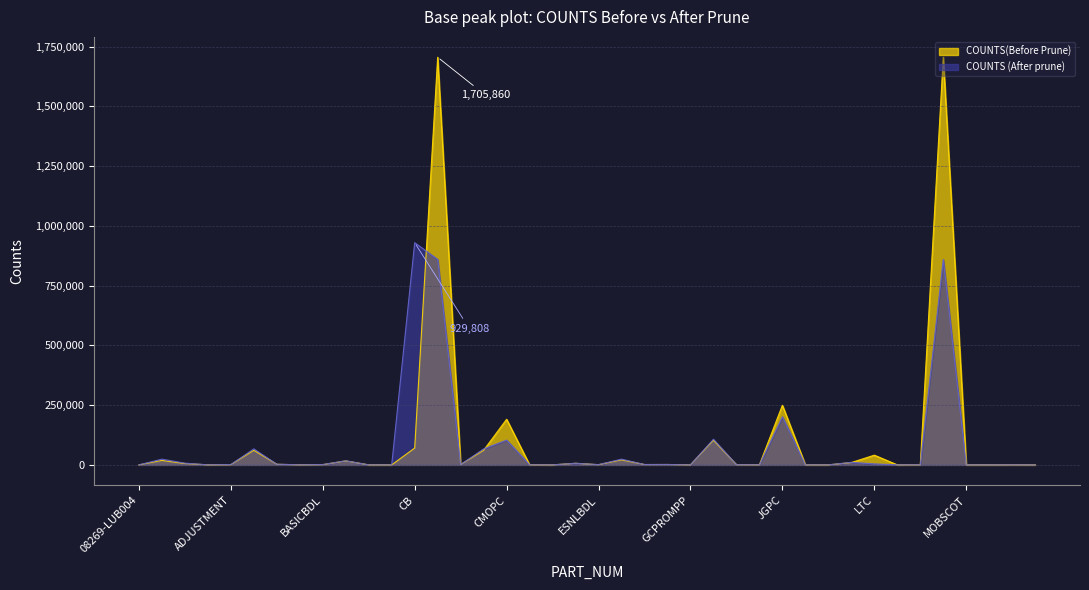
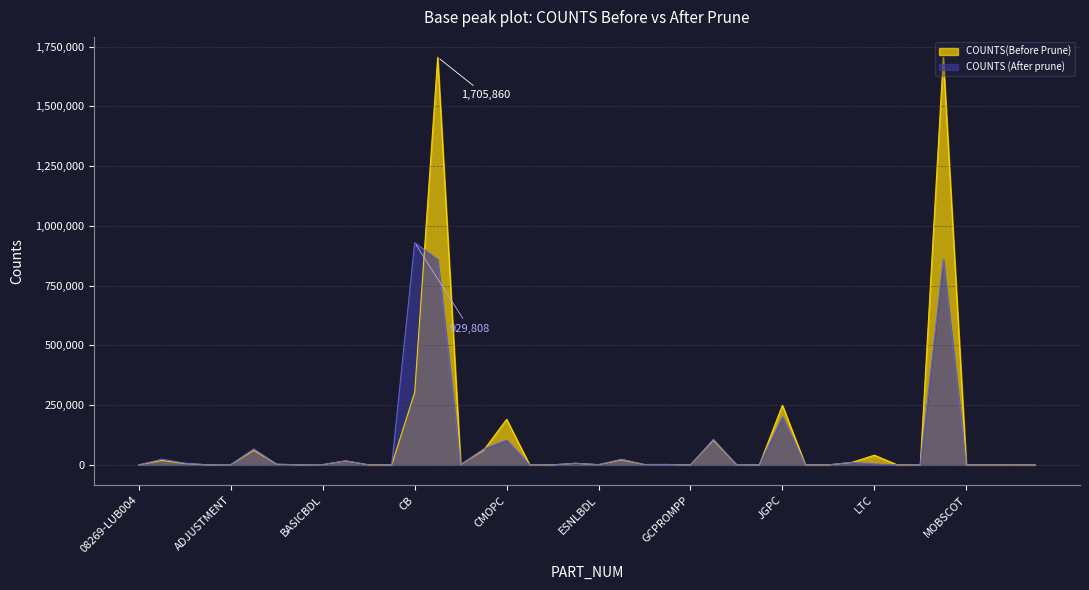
  {
    "COUNTS(Before Prune)": {
-     "CB": "70,000",
+     "CB": "300,000",
      "CMOPC": "190,000",
      "JGPC": "250,000",
      "LTC": "40,000"
    },
    "COUNTS (After prune)": {
      "CB": "930,000",
      "CMOPC": "100,000",
      "JGPC": "200,000",
      "LTC": "0"
    }
  }
